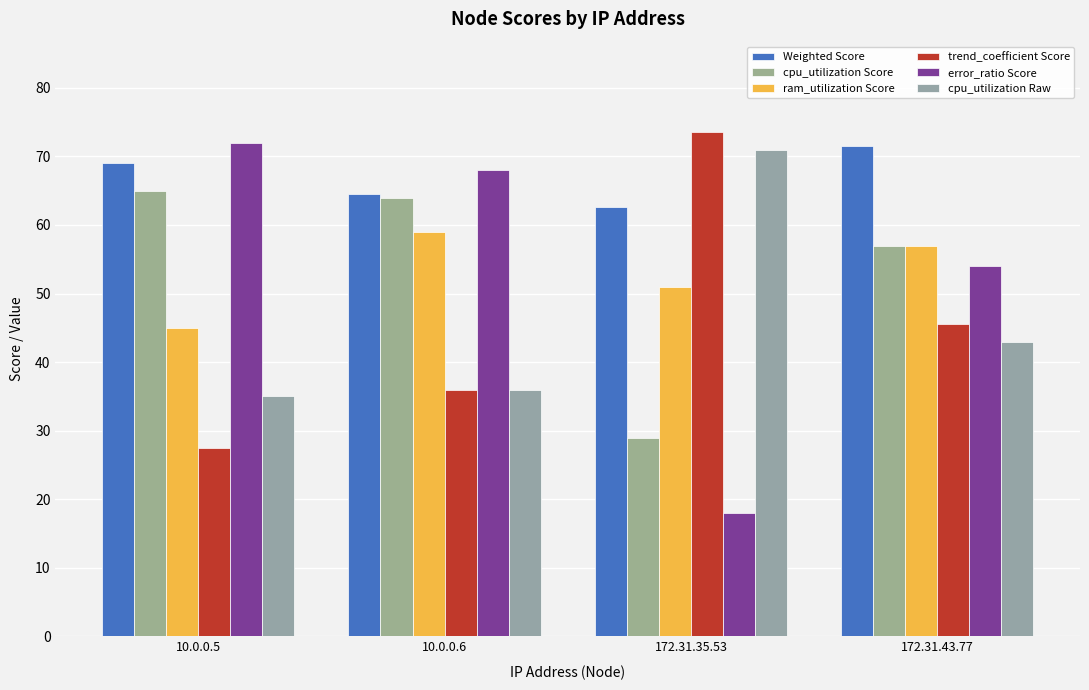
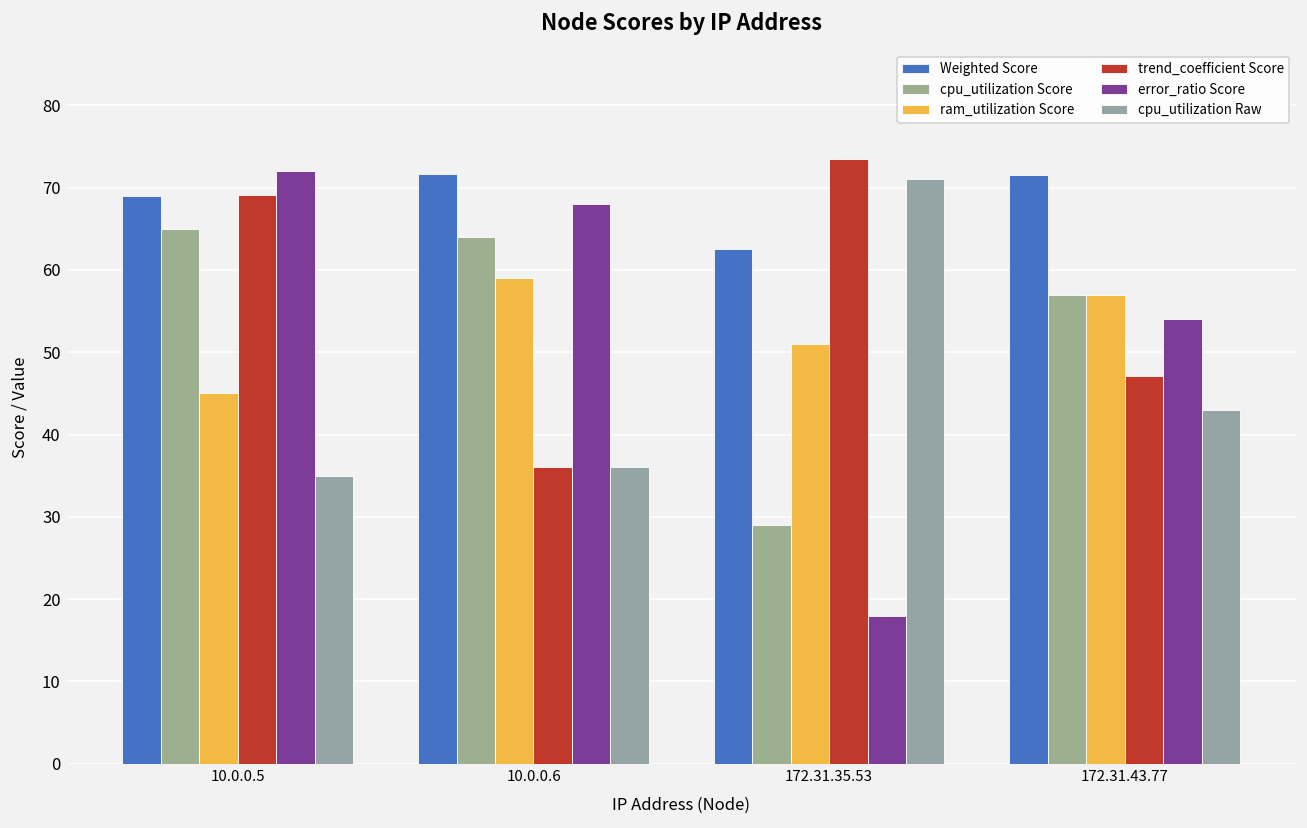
  {
    "Weighted Score": {
      "10.0.0.5": 69,
-     "10.0.0.6": 65,
+     "10.0.0.6": 72,
      "172.31.35.53": 63,
      "172.31.43.77": 72
    },
    "ram_utilization Score": {
      "10.0.0.5": 45,
      "10.0.0.6": 59,
      "172.31.35.53": 51,
      "172.31.43.77": 57
    },
    "trend_coefficient Score": {
-     "10.0.0.5": 28,
+     "10.0.0.5": 69,
      "10.0.0.6": 36,
      "172.31.35.53": 74,
-     "172.31.43.77": 46
+     "172.31.43.77": 47
    },
    "error_ratio Score": {
      "10.0.0.5": 72,
      "10.0.0.6": 68,
      "172.31.35.53": 18,
      "172.31.43.77": 54
    }
  }
